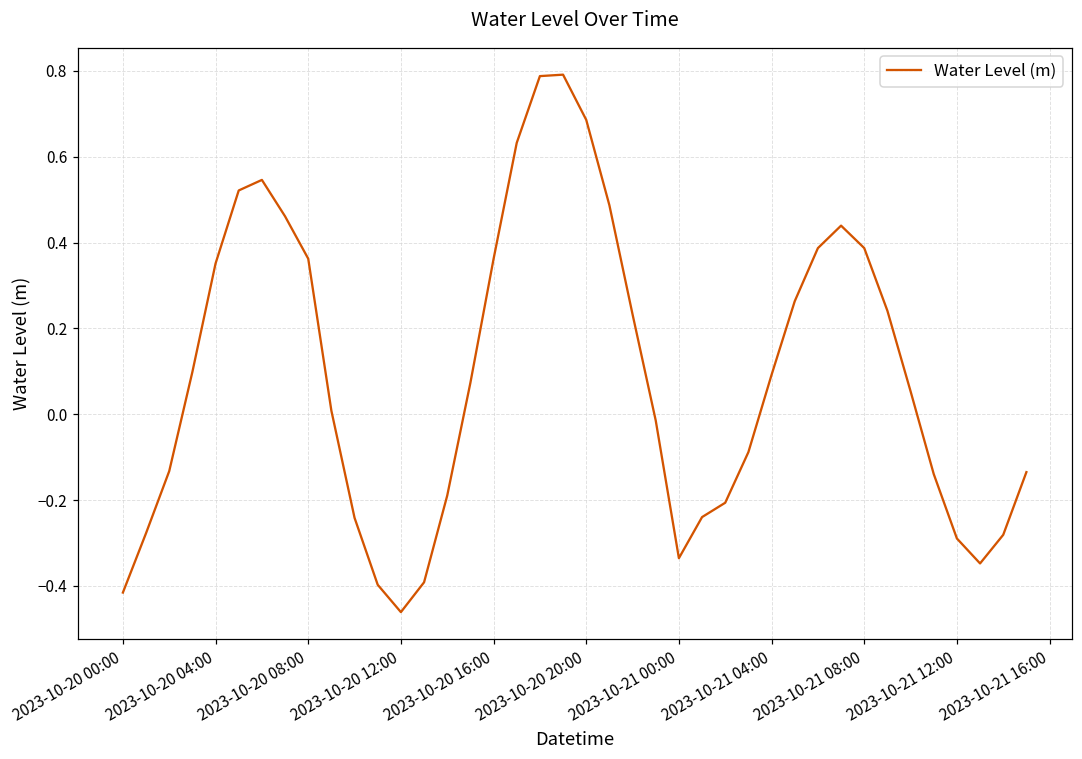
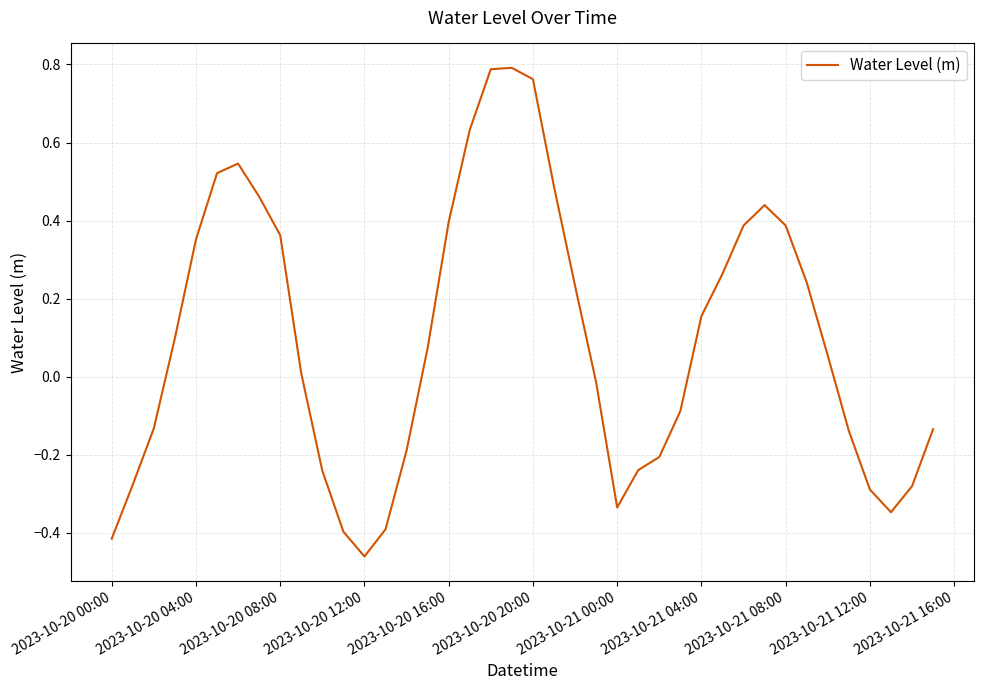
  {
    "2023-10-20 00:00": -0.42,
    "2023-10-20 04:00": 0.35,
    "2023-10-20 08:00": 0.36,
    "2023-10-20 12:00": -0.46,
-   "2023-10-20 16:00": 0.36,
-   "2023-10-20 20:00": 0.69,
+   "2023-10-20 16:00": 0.40,
+   "2023-10-20 20:00": 0.76,
    "2023-10-21 00:00": -0.34,
-   "2023-10-21 04:00": 0.09,
+   "2023-10-21 04:00": 0.15,
    "2023-10-21 08:00": 0.39,
    "2023-10-21 12:00": -0.29
  }
